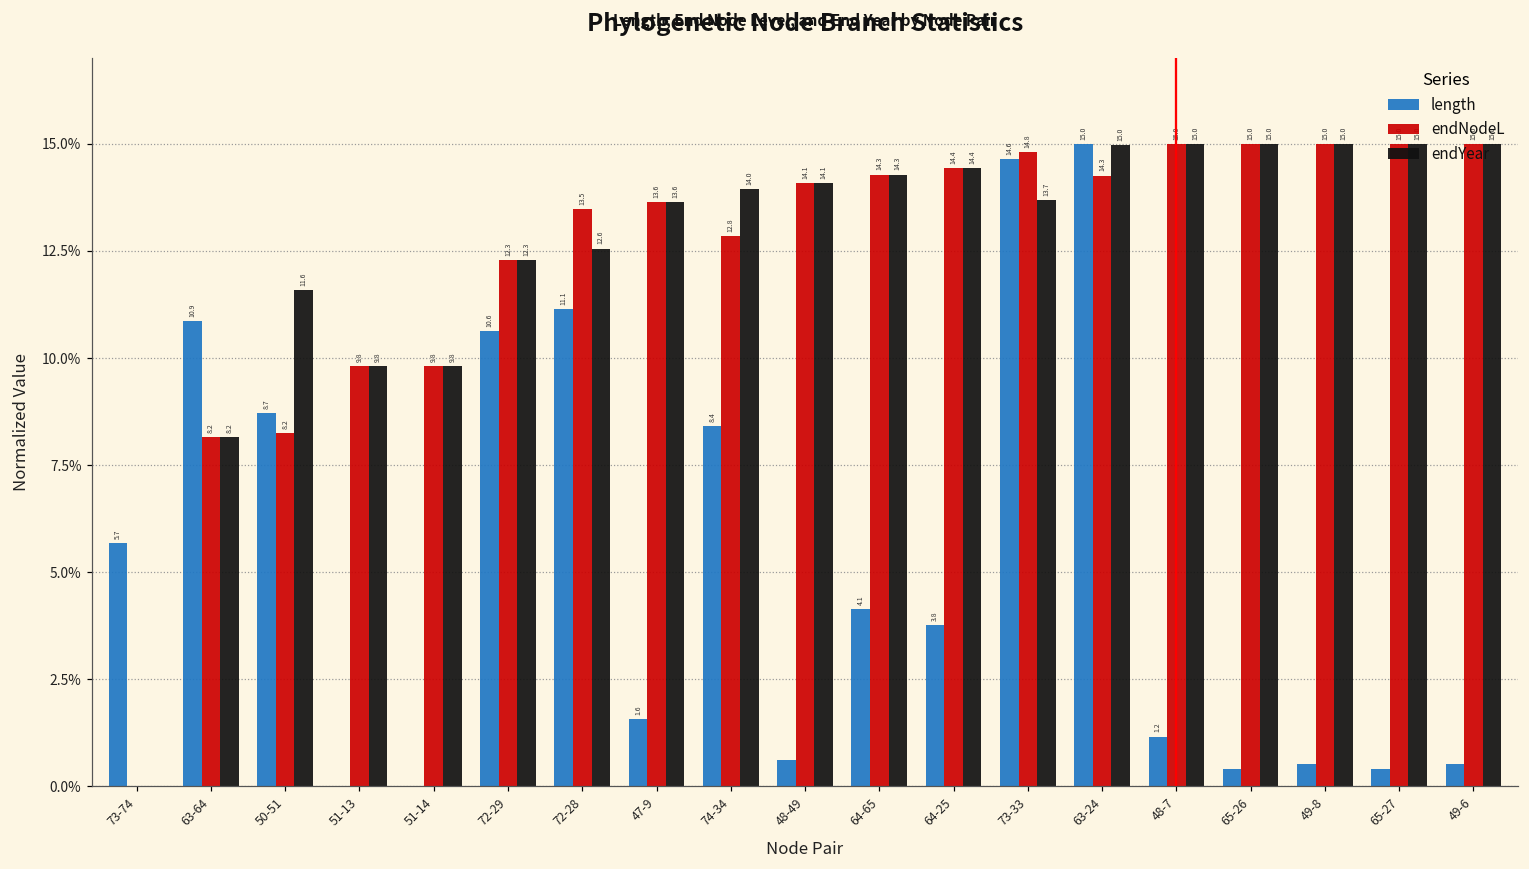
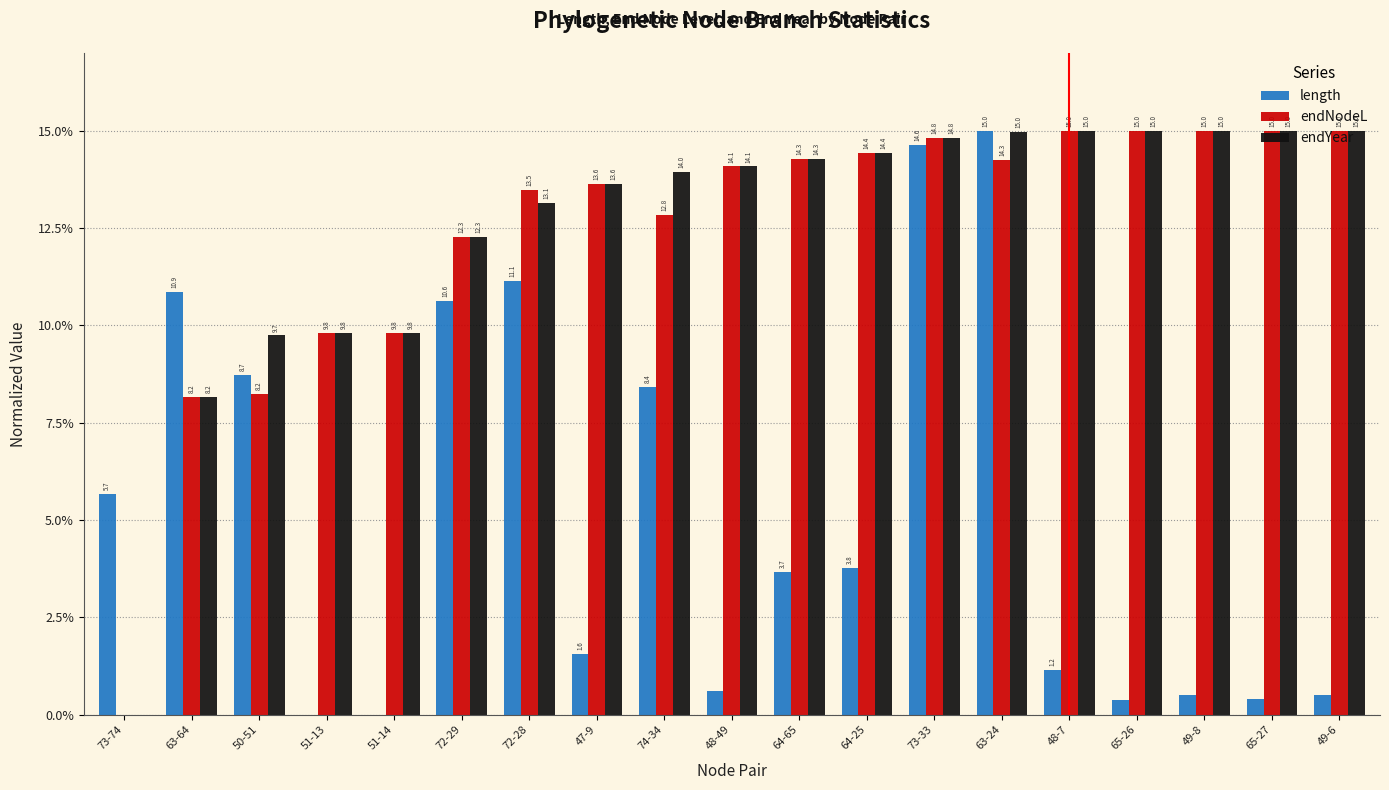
  {
    "length": {
      "73-74": 5.7,
      "63-64": 10.9,
      "50-51": 8.7,
      "72-29": 10.6,
      "72-28": 11.1,
      "47-9": 1.6,
      "74-34": 8.4,
-     "64-65": 4.1,
+     "64-65": 3.7,
      "64-25": 3.8,
      "73-33": 14.6,
      "63-24": 15.0,
      "48-7": 1.2
    },
    "endNodeL": {
      "63-64": 8.2,
      "50-51": 8.2,
      "51-13": 9.8,
      "51-14": 9.8,
      "72-29": 12.3,
      "72-28": 13.5,
      "47-9": 13.6,
      "74-34": 12.8,
      "48-49": 14.1,
      "64-65": 14.3,
      "64-25": 14.4,
      "73-33": 14.8,
      "63-24": 14.3,
      "48-7": 15.0,
      "65-26": 15.0,
      "49-8": 15.0,
      "65-27": 15.0,
      "49-6": 15.0
    },
    "endYear": {
      "63-64": 8.2,
-     "50-51": 11.6,
+     "50-51": 9.7,
      "51-13": 9.8,
      "51-14": 9.8,
      "72-29": 12.3,
-     "72-28": 12.6,
+     "72-28": 13.1,
      "47-9": 13.6,
      "74-34": 14.0,
      "48-49": 14.1,
      "64-65": 14.3,
      "64-25": 14.4,
-     "73-33": 13.7,
+     "73-33": 14.8,
      "63-24": 15.0,
      "48-7": 15.0,
      "65-26": 15.0,
      "49-8": 15.0,
      "65-27": 15.0,
      "49-6": 15.0
    }
  }
